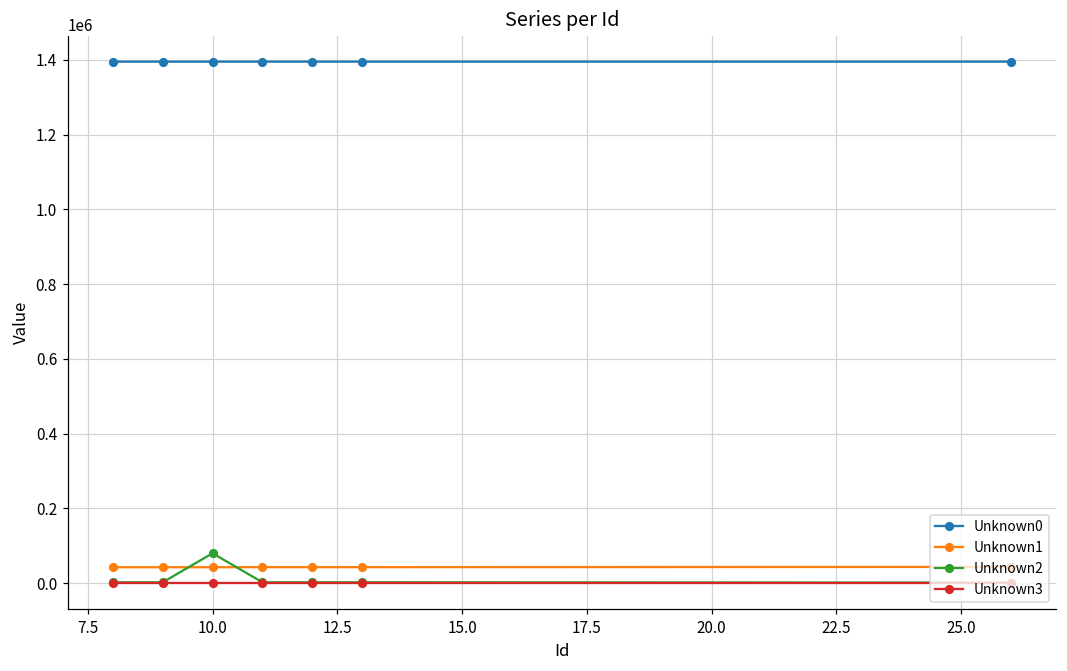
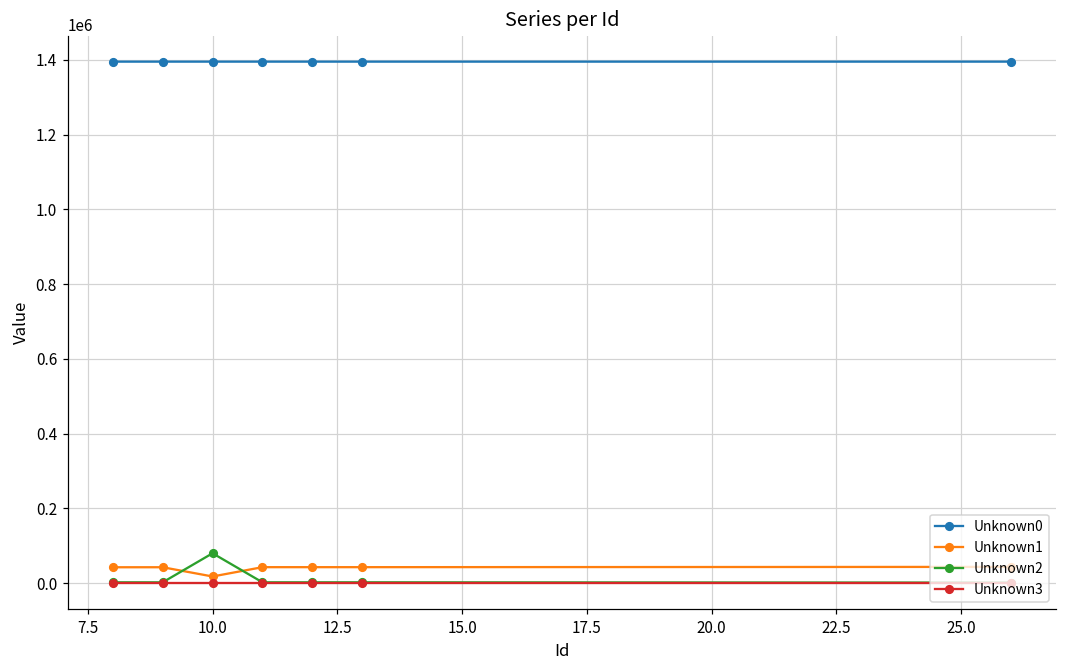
  {
    "Unknown0": {
      "10.0": 1390000
    },
    "Unknown1": {
-     "10.0": 40000
+     "10.0": 20000
    },
    "Unknown2": {
      "10.0": 80000
    },
    "Unknown3": {
      "10.0": 0
    }
  }
